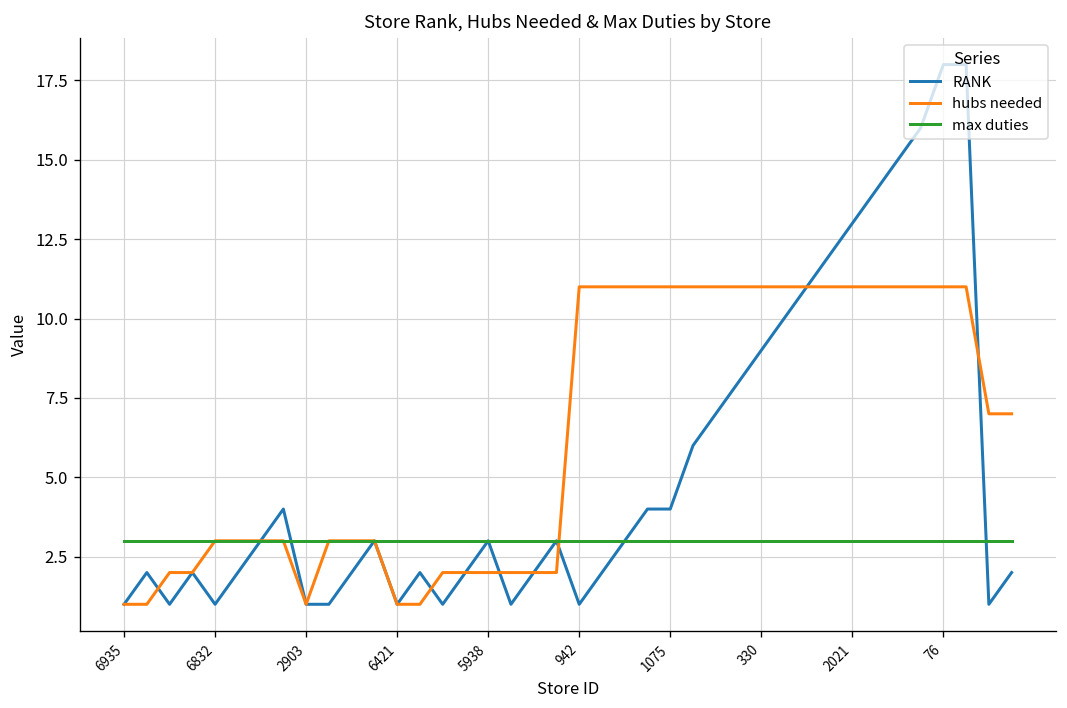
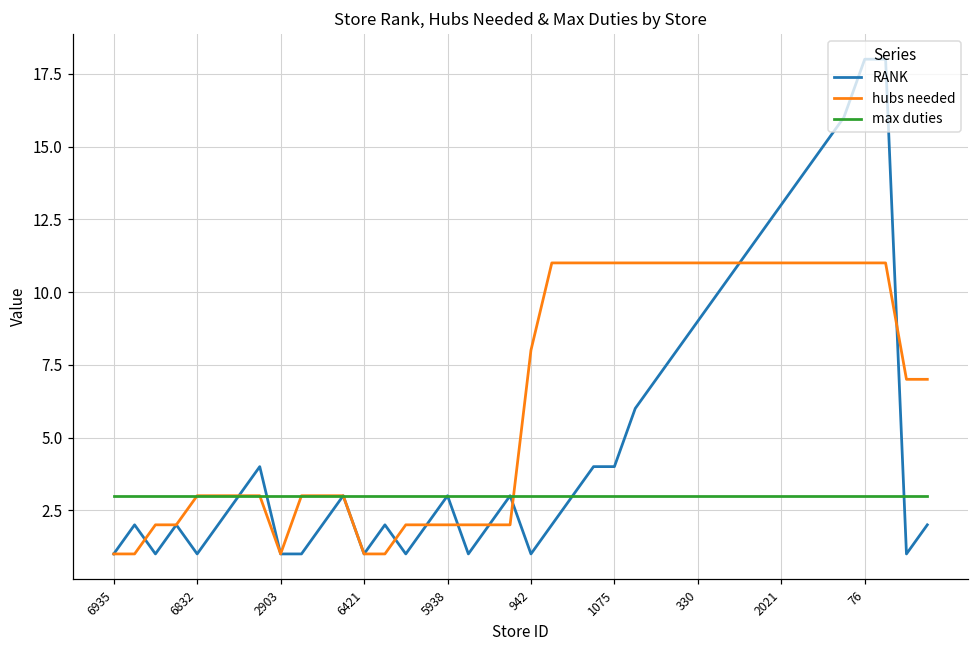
  {
    "RANK": {
      "6832": 1,
      "942": 1,
      "1075": 4,
      "330": 9,
      "2021": 13
    },
    "hubs needed": {
      "5938": 2,
-     "942": 11,
+     "942": 8,
      "1075": 11,
      "330": 11,
      "2021": 11,
      "76": 11
    },
    "max duties": {
      "6935": 3,
      "2903": 3,
      "6421": 3,
      "942": 3,
      "1075": 3,
      "330": 3,
      "2021": 3,
      "76": 3
    }
  }
